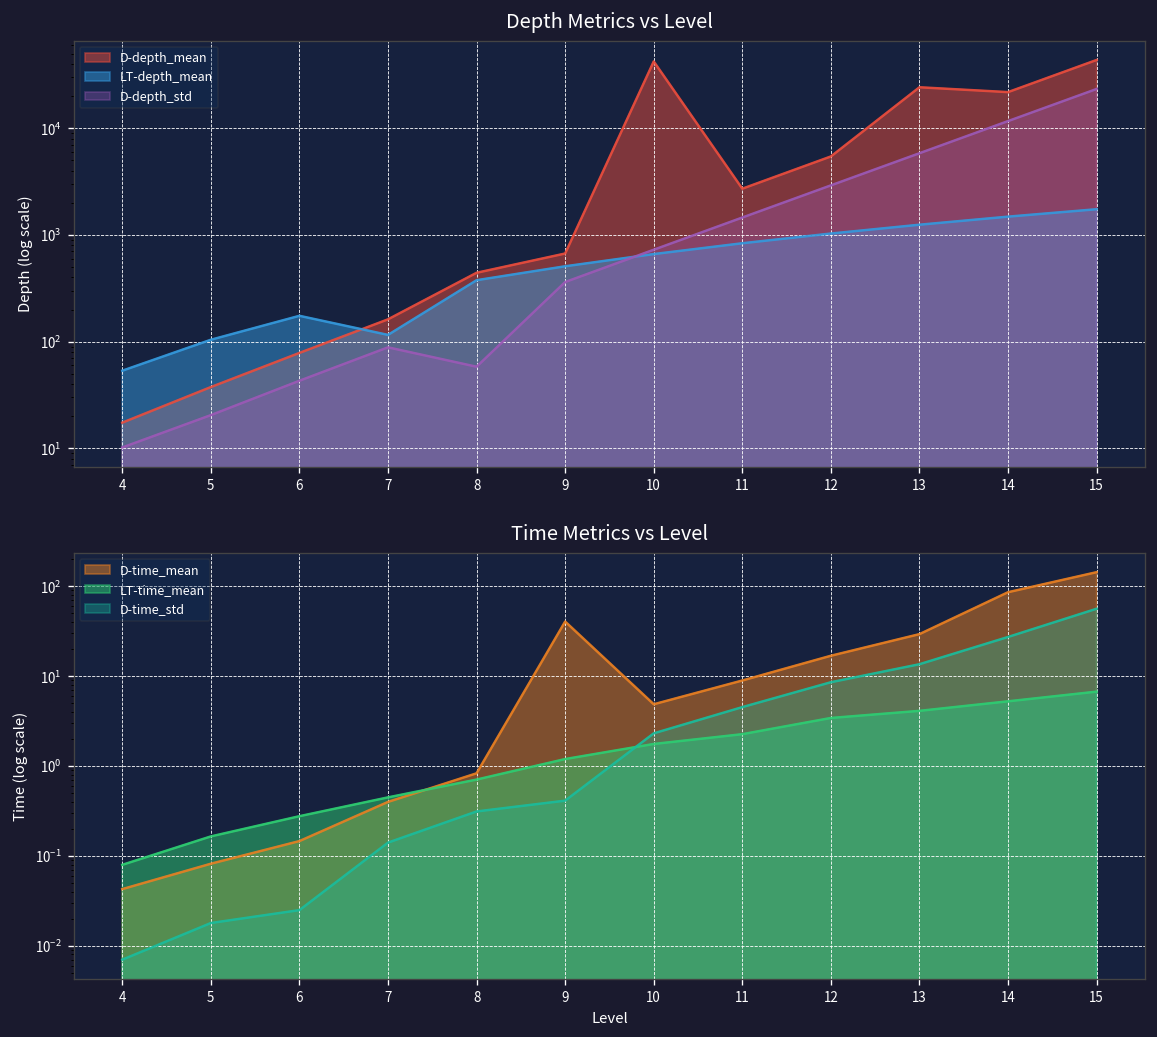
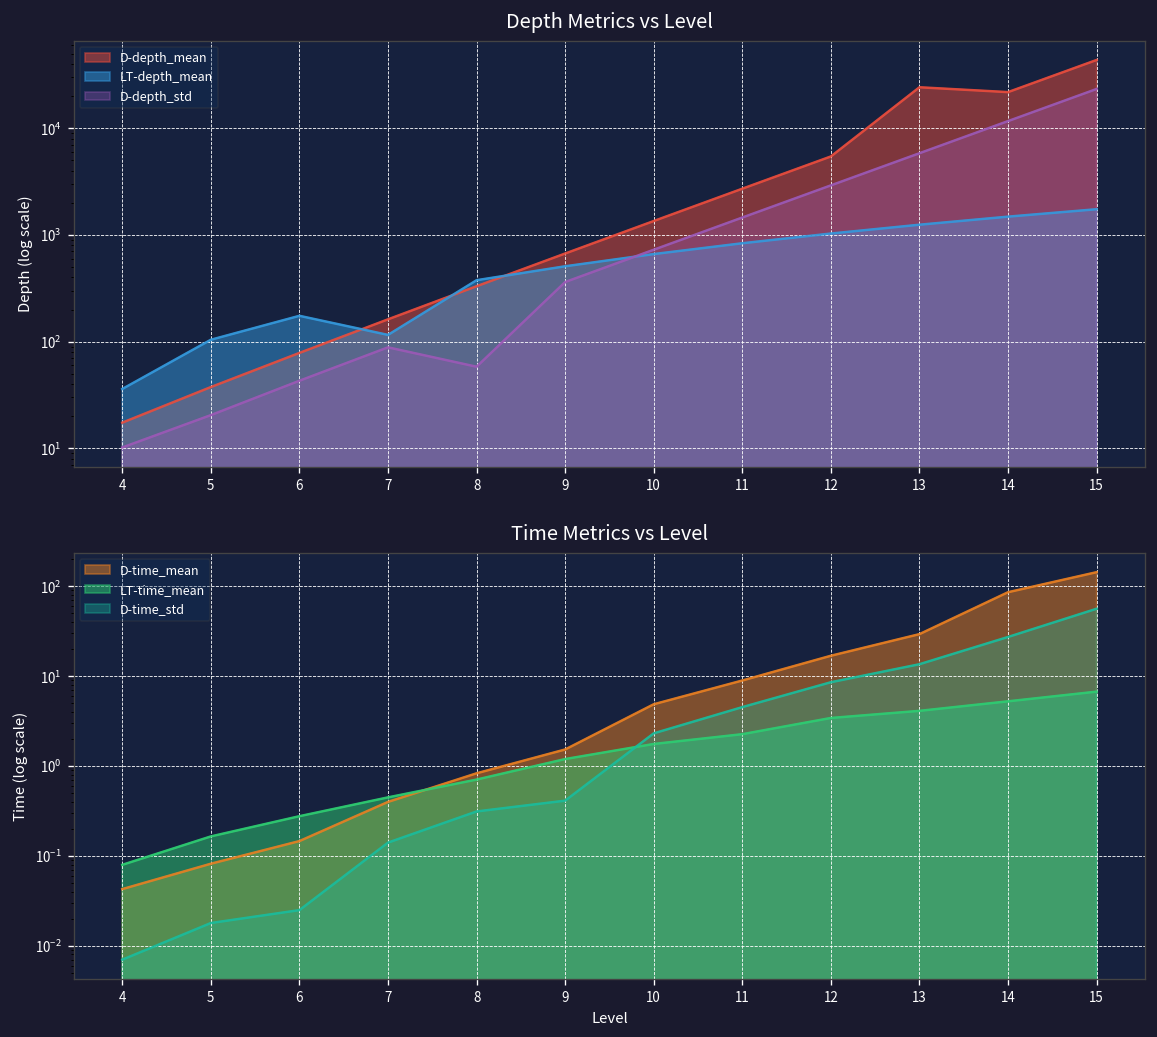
  {
    "Depth Metrics vs Level": {
      "D-depth_mean": {
        "4": 17,
        "5": 38,
        "6": 80,
        "7": 160,
-       "8": 400,
+       "8": 330,
        "9": 700,
-       "10": 40000,
+       "10": 1400,
        "11": 2700,
        "12": 5000,
        "13": 24000,
        "14": 22000,
        "15": 40000
      },
      "LT-depth_mean": {
-       "4": 50,
+       "4": 36,
        "5": 100,
        "6": 170,
        "7": 120,
        "8": 380,
        "9": 500,
        "10": 700,
        "11": 800,
        "12": 1000,
        "13": 1200,
        "14": 1500,
        "15": 1700
      },
      "D-depth_std": {
        "4": 10,
        "5": 20,
        "6": 40,
        "7": 90,
        "8": 60,
        "9": 360,
        "10": 700,
        "11": 1500,
        "12": 2900,
        "13": 6000,
        "14": 12000,
        "15": 23000
      }
    },
    "Time Metrics vs Level": {
      "D-time_mean": {
        "4": 0.04,
        "5": 0.08,
        "6": 0.15,
        "7": 0.4,
        "8": 0.8,
-       "9": 40,
+       "9": 1.5,
        "10": 5,
        "11": 9,
        "12": 17,
        "13": 29,
        "14": 90,
        "15": 140
      }
    }
  }
